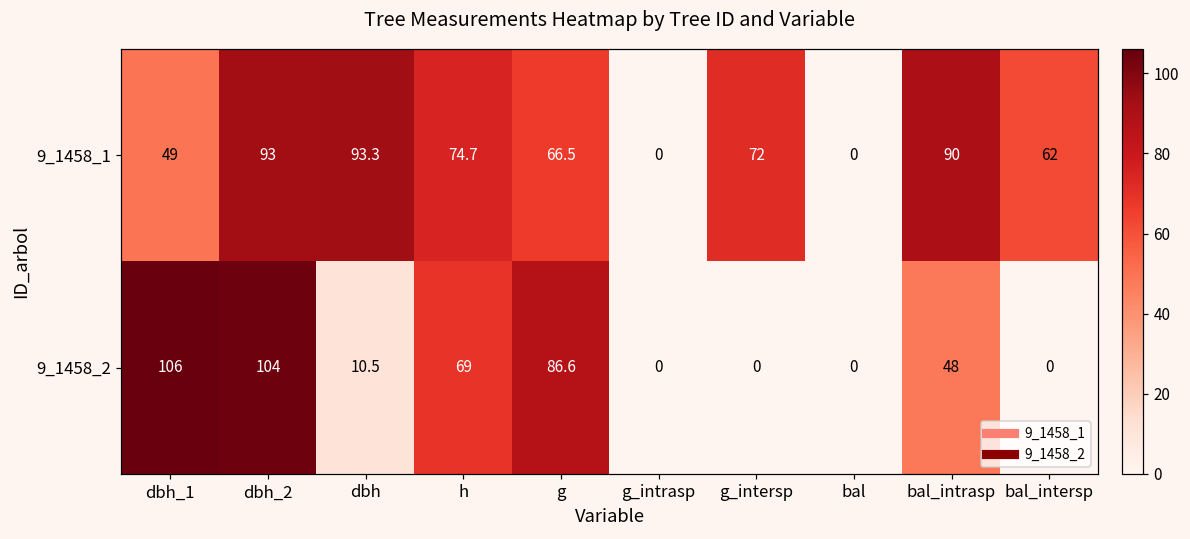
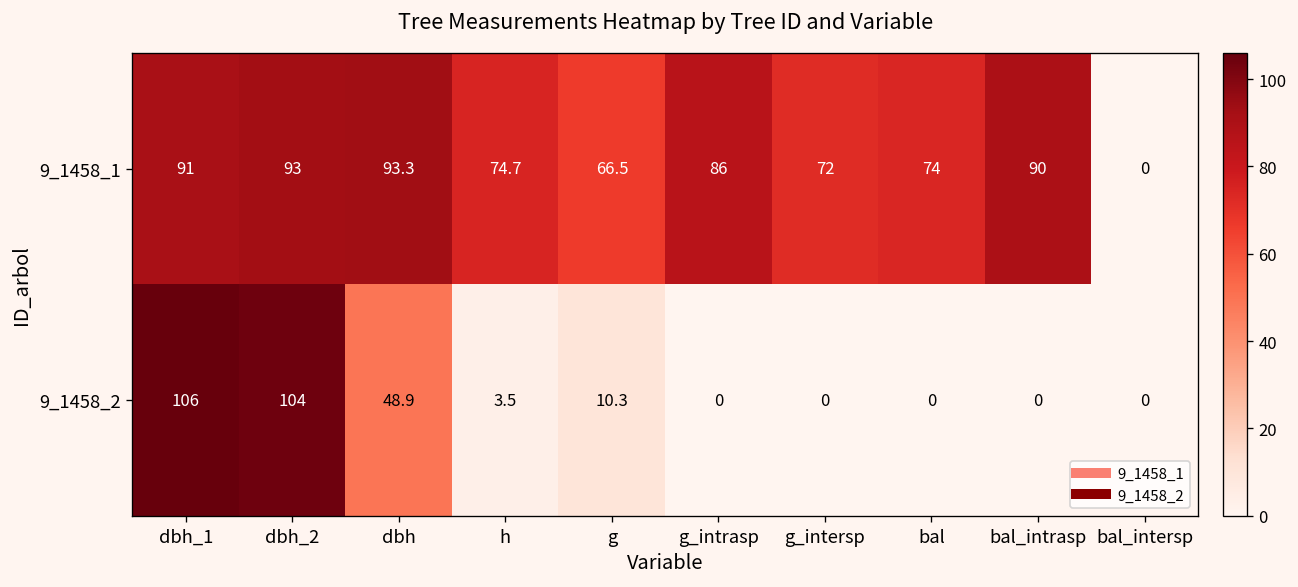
  {
    "9_1458_1": {
-     "dbh_1": 49,
+     "dbh_1": 91,
      "dbh_2": 93,
      "dbh": 93.3,
      "h": 74.7,
      "g": 66.5,
-     "g_intrasp": 0,
+     "g_intrasp": 86,
      "g_intersp": 72,
-     "bal": 0,
+     "bal": 74,
      "bal_intrasp": 90,
-     "bal_intersp": 62
+     "bal_intersp": 0
    },
    "9_1458_2": {
      "dbh_1": 106,
      "dbh_2": 104,
-     "dbh": 10.5,
-     "h": 69,
-     "g": 86.6,
+     "dbh": 48.9,
+     "h": 3.5,
+     "g": 10.3,
      "g_intrasp": 0,
      "g_intersp": 0,
      "bal": 0,
-     "bal_intrasp": 48,
+     "bal_intrasp": 0,
      "bal_intersp": 0
    }
  }
